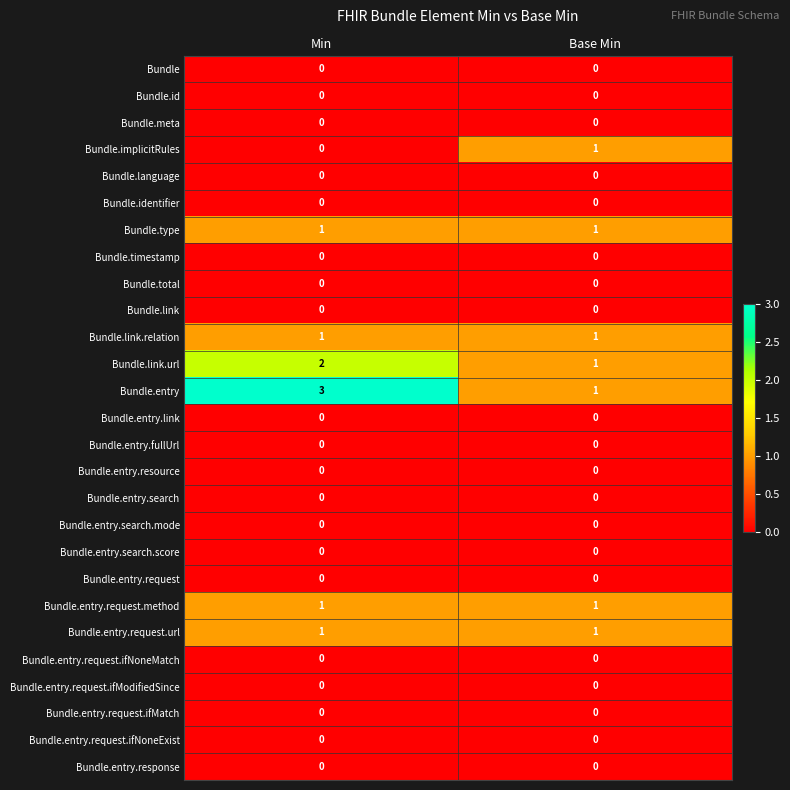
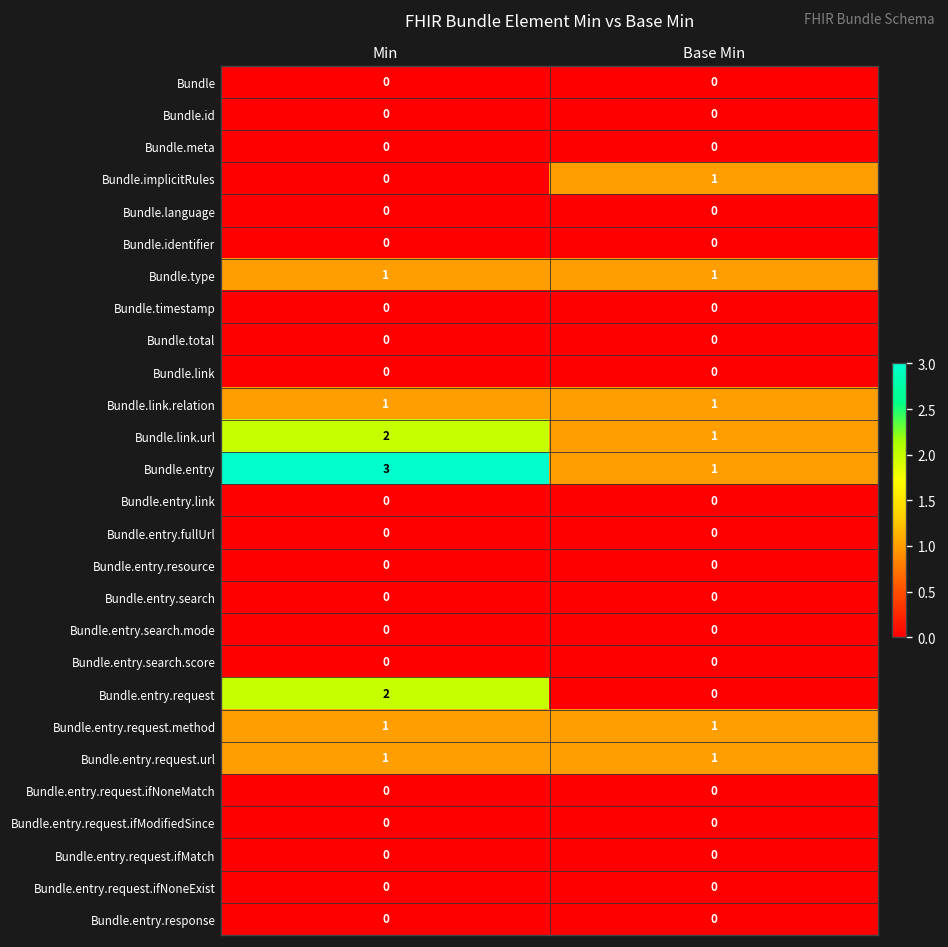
  {
    "Bundle": {
      "Min": 0,
      "Base Min": 0
    },
    "Bundle.id": {
      "Min": 0,
      "Base Min": 0
    },
    "Bundle.meta": {
      "Min": 0,
      "Base Min": 0
    },
    "Bundle.implicitRules": {
      "Min": 0,
      "Base Min": 1
    },
    "Bundle.language": {
      "Min": 0,
      "Base Min": 0
    },
    "Bundle.identifier": {
      "Min": 0,
      "Base Min": 0
    },
    "Bundle.type": {
      "Min": 1,
      "Base Min": 1
    },
    "Bundle.timestamp": {
      "Min": 0,
      "Base Min": 0
    },
    "Bundle.total": {
      "Min": 0,
      "Base Min": 0
    },
    "Bundle.link": {
      "Min": 0,
      "Base Min": 0
    },
    "Bundle.link.relation": {
      "Min": 1,
      "Base Min": 1
    },
    "Bundle.link.url": {
      "Min": 2,
      "Base Min": 1
    },
    "Bundle.entry": {
      "Min": 3,
      "Base Min": 1
    },
    "Bundle.entry.link": {
      "Min": 0,
      "Base Min": 0
    },
    "Bundle.entry.fullUrl": {
      "Min": 0,
      "Base Min": 0
    },
    "Bundle.entry.resource": {
      "Min": 0,
      "Base Min": 0
    },
    "Bundle.entry.search": {
      "Min": 0,
      "Base Min": 0
    },
    "Bundle.entry.search.mode": {
      "Min": 0,
      "Base Min": 0
    },
    "Bundle.entry.search.score": {
      "Min": 0,
      "Base Min": 0
    },
    "Bundle.entry.request": {
-     "Min": 0,
+     "Min": 2,
      "Base Min": 0
    },
    "Bundle.entry.request.method": {
      "Min": 1,
      "Base Min": 1
    },
    "Bundle.entry.request.url": {
      "Min": 1,
      "Base Min": 1
    },
    "Bundle.entry.request.ifNoneMatch": {
      "Min": 0,
      "Base Min": 0
    },
    "Bundle.entry.request.ifModifiedSince": {
      "Min": 0,
      "Base Min": 0
    },
    "Bundle.entry.request.ifMatch": {
      "Min": 0,
      "Base Min": 0
    },
    "Bundle.entry.request.ifNoneExist": {
      "Min": 0,
      "Base Min": 0
    },
    "Bundle.entry.response": {
      "Min": 0,
      "Base Min": 0
    }
  }
